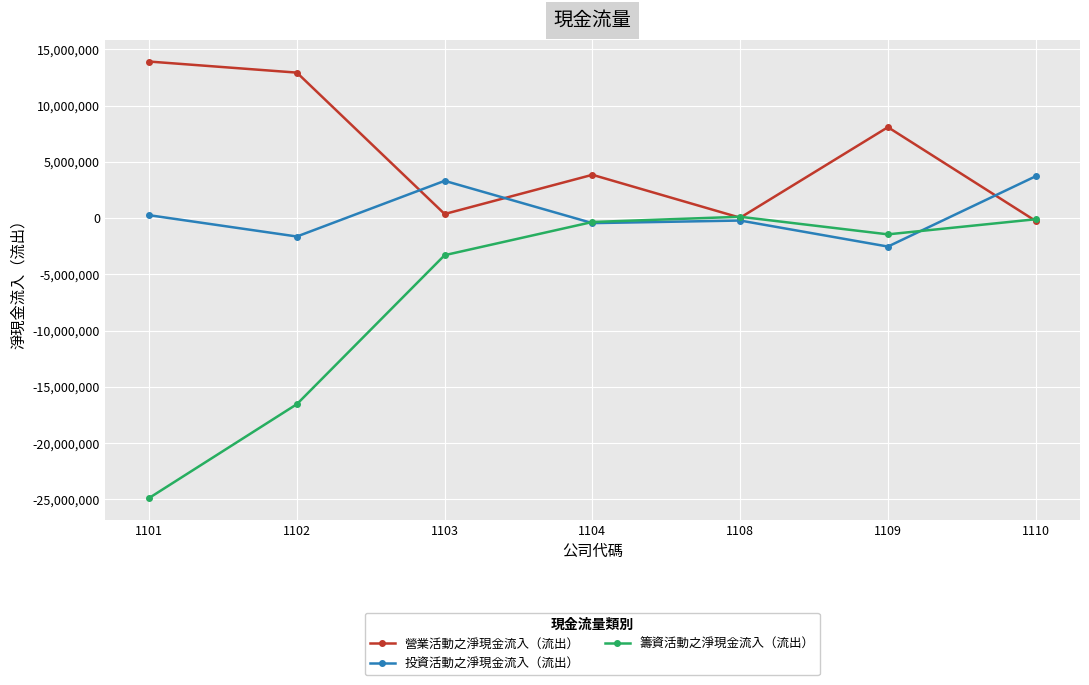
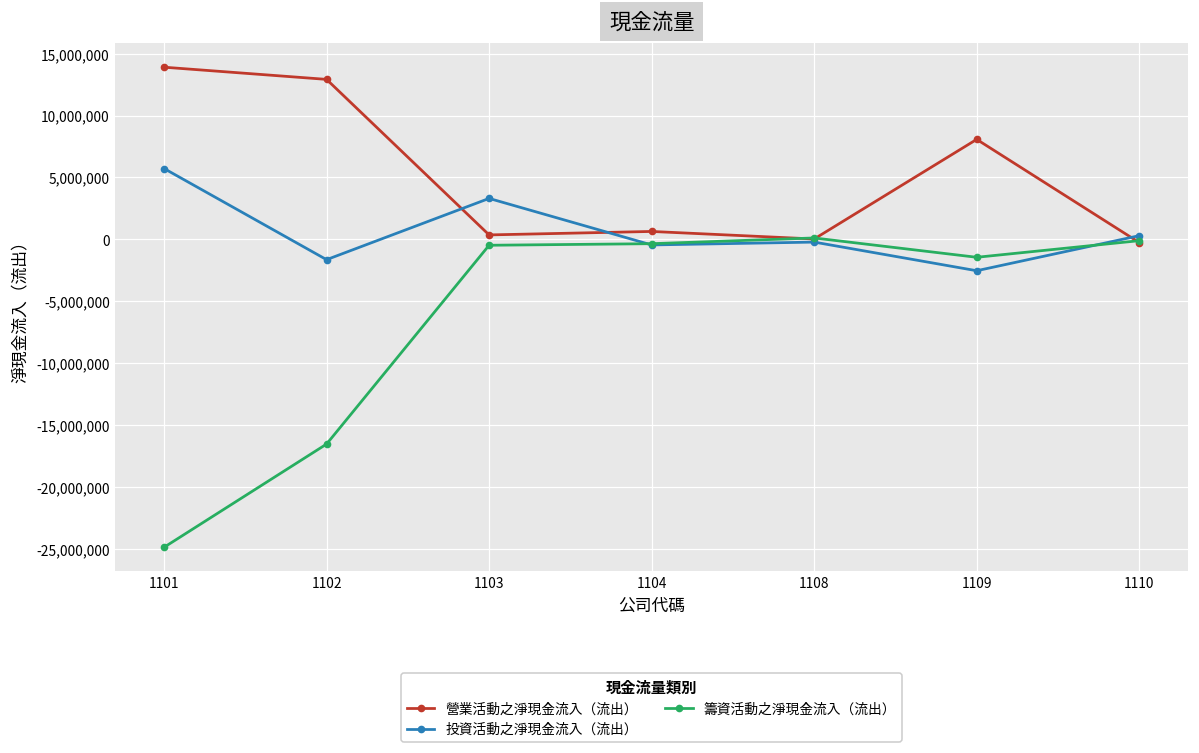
  {
    "營業活動之淨現金流入（流出）": {
      "1101": "13,900,000",
      "1102": "12,900,000",
      "1103": "400,000",
-     "1104": "3,800,000",
+     "1104": "600,000",
      "1109": "8,100,000"
    },
    "投資活動之淨現金流入（流出）": {
-     "1101": "300,000",
+     "1101": "5,700,000",
      "1102": "-1,600,000",
      "1103": "3,300,000",
      "1108": "-200,000",
      "1109": "-2,500,000",
-     "1110": "3,700,000"
+     "1110": "300,000"
    },
    "籌資活動之淨現金流入（流出）": {
      "1101": "-24,900,000",
      "1102": "-16,500,000",
-     "1103": "-3,300,000",
+     "1103": "-500,000",
      "1109": "-1,400,000"
    }
  }
